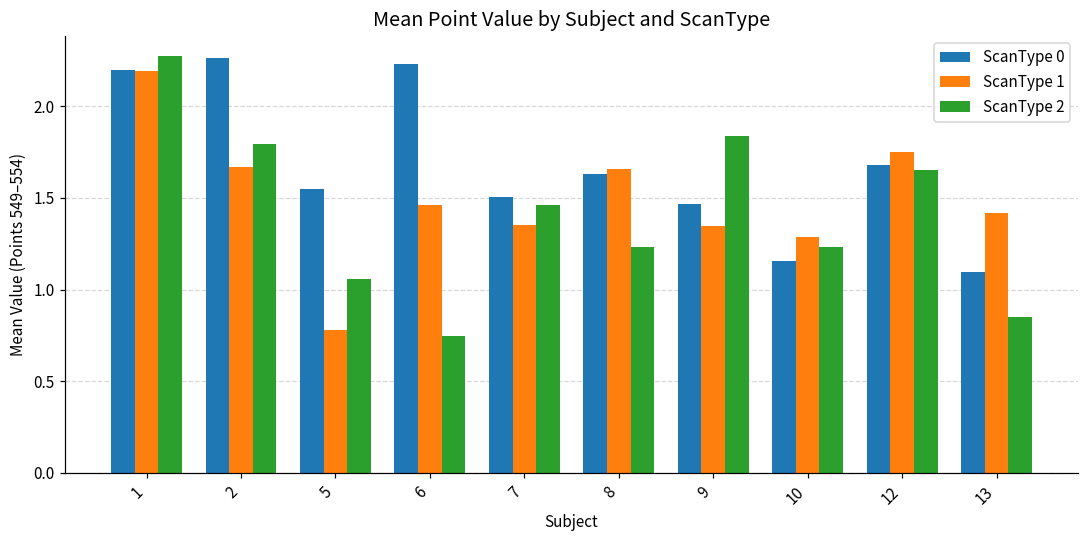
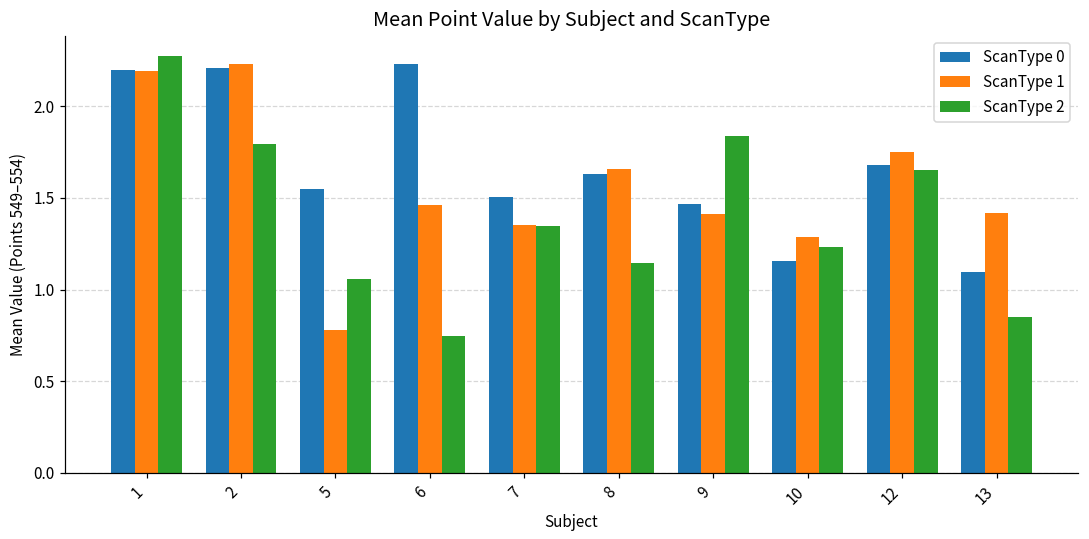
  {
    "ScanType 0": {
      "1": 2.20,
-     "2": 2.26,
+     "2": 2.21,
      "5": 1.55,
      "6": 2.23,
      "7": 1.51,
      "8": 1.63,
      "9": 1.47,
      "10": 1.16,
      "12": 1.68,
      "13": 1.10
    },
    "ScanType 1": {
      "1": 2.19,
-     "2": 1.67,
+     "2": 2.23,
      "5": 0.78,
      "6": 1.46,
      "7": 1.35,
      "8": 1.66,
-     "9": 1.35,
+     "9": 1.41,
      "10": 1.29,
      "12": 1.75,
      "13": 1.42
    },
    "ScanType 2": {
      "1": 2.27,
      "2": 1.79,
      "5": 1.05,
      "6": 0.74,
-     "7": 1.46,
-     "8": 1.23,
+     "7": 1.35,
+     "8": 1.15,
      "9": 1.84,
      "10": 1.23,
      "12": 1.65,
      "13": 0.85
    }
  }
